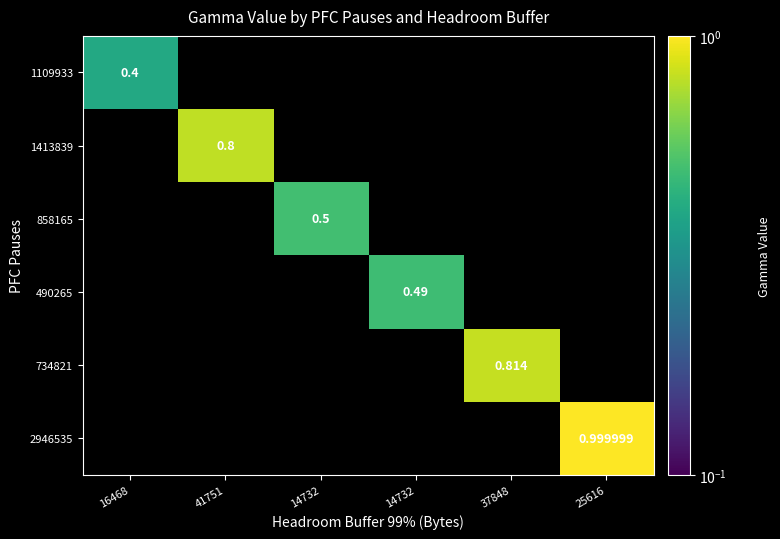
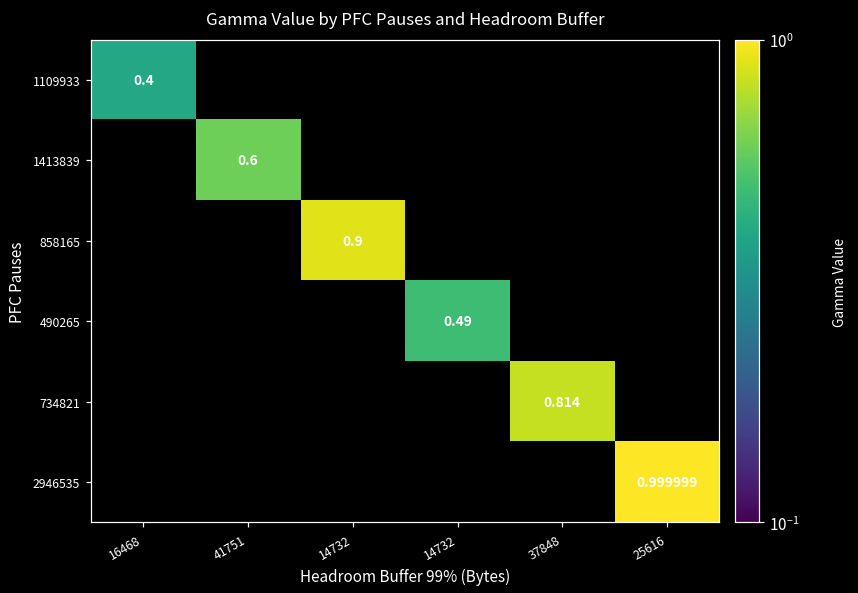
  {
    "1109933": {
      "16468": 0.4
    },
    "1413839": {
-     "41751": 0.8
+     "41751": 0.6
    },
    "858165": {
-     "14732": 0.5
+     "14732": 0.9
    },
    "490265": {
      "14732": 0.49
    },
    "734821": {
      "37848": 0.814
    },
    "2946535": {
      "25616": 0.999999
    }
  }
